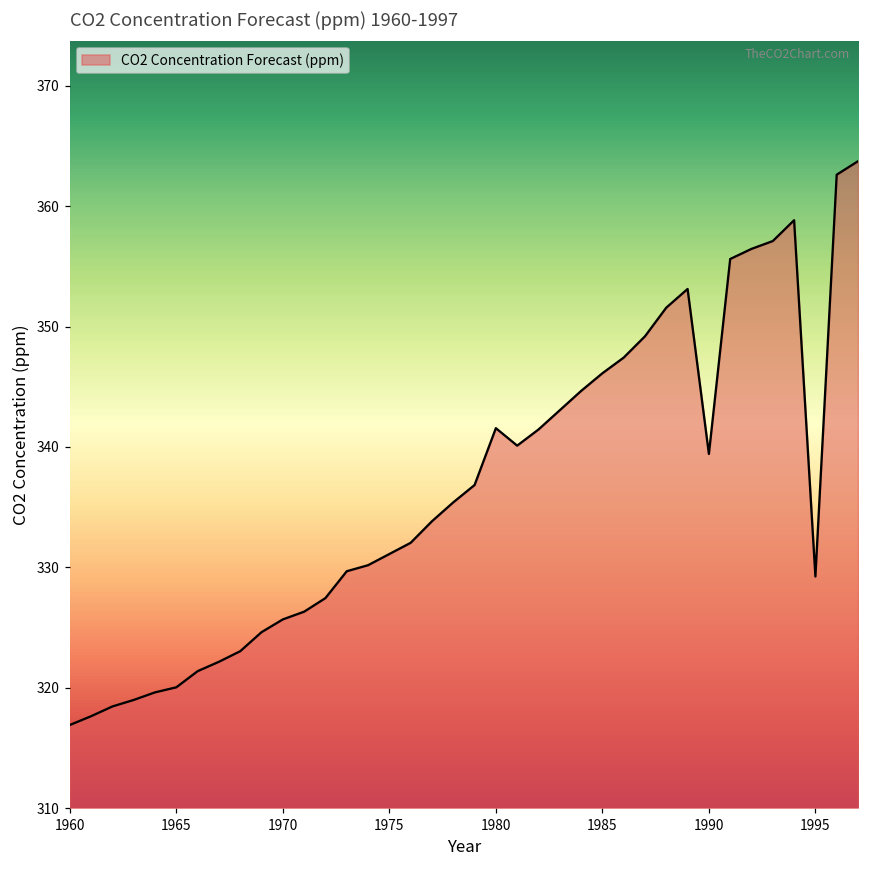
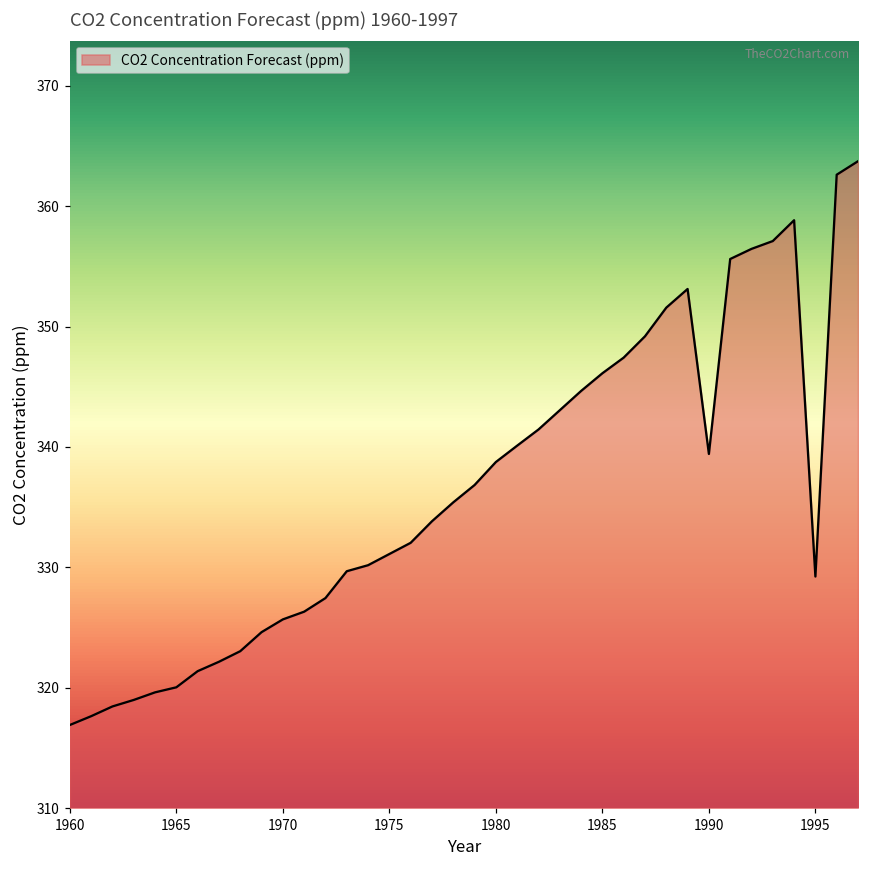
  {
    "1960": 316.9,
    "1965": 320.0,
    "1970": 325.7,
    "1975": 331.1,
-   "1980": 341.6,
+   "1980": 338.8,
    "1985": 346.1,
    "1990": 339.4,
    "1995": 329.2
  }
